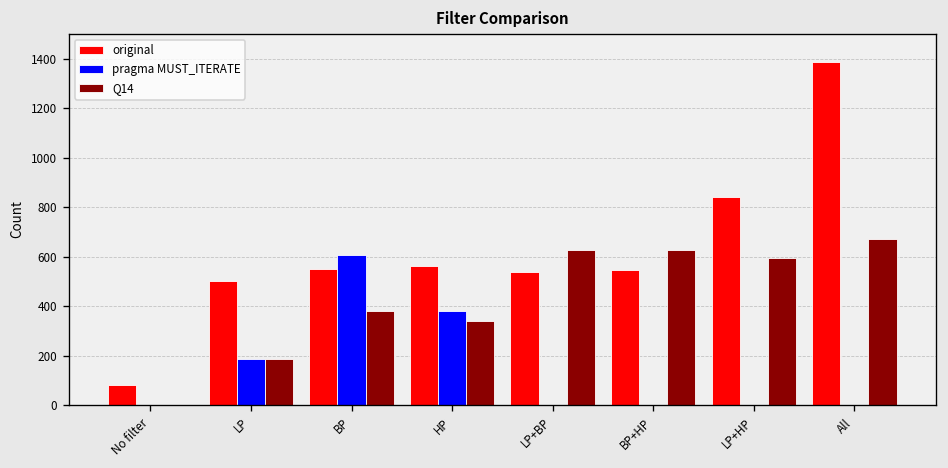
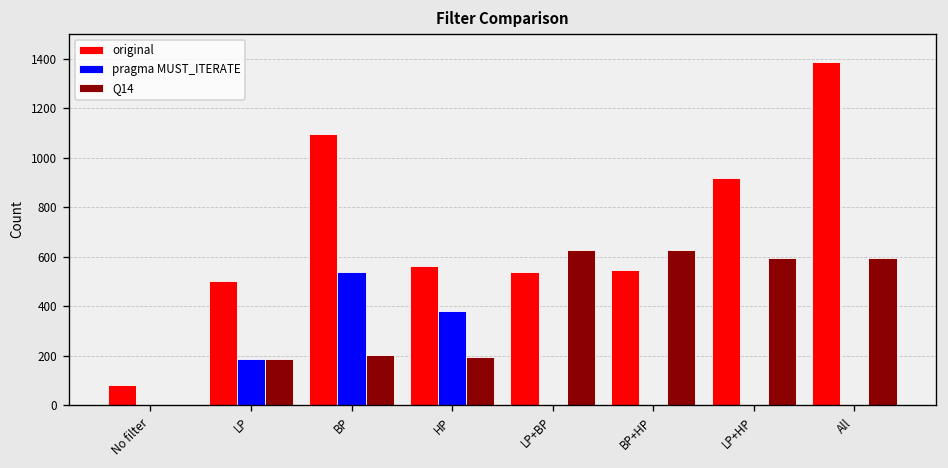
  {
    "original": {
      "No filter": 80,
      "LP": 500,
-     "BP": 550,
+     "BP": 1100,
      "HP": 560,
      "LP+BP": 540,
      "BP+HP": 550,
-     "LP+HP": 840,
+     "LP+HP": 920,
      "All": 1390
    },
    "pragma MUST_ITERATE": {
      "No filter": 0,
      "LP": 190,
-     "BP": 610,
+     "BP": 540,
      "HP": 380,
      "LP+BP": 0,
      "BP+HP": 0,
      "LP+HP": 0,
      "All": 0
    },
    "Q14": {
      "No filter": 0,
      "LP": 190,
-     "BP": 380,
-     "HP": 340,
+     "BP": 200,
+     "HP": 200,
      "LP+BP": 630,
      "BP+HP": 630,
      "LP+HP": 600,
-     "All": 670
+     "All": 600
    }
  }
